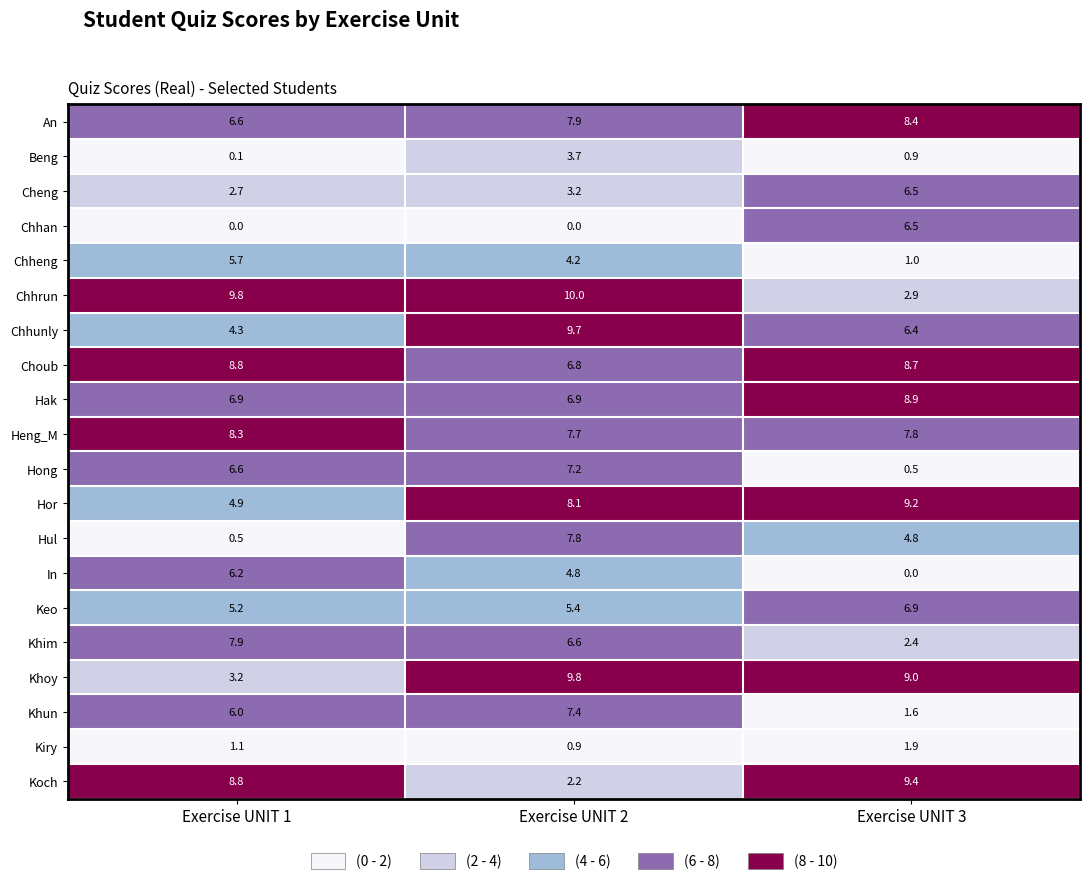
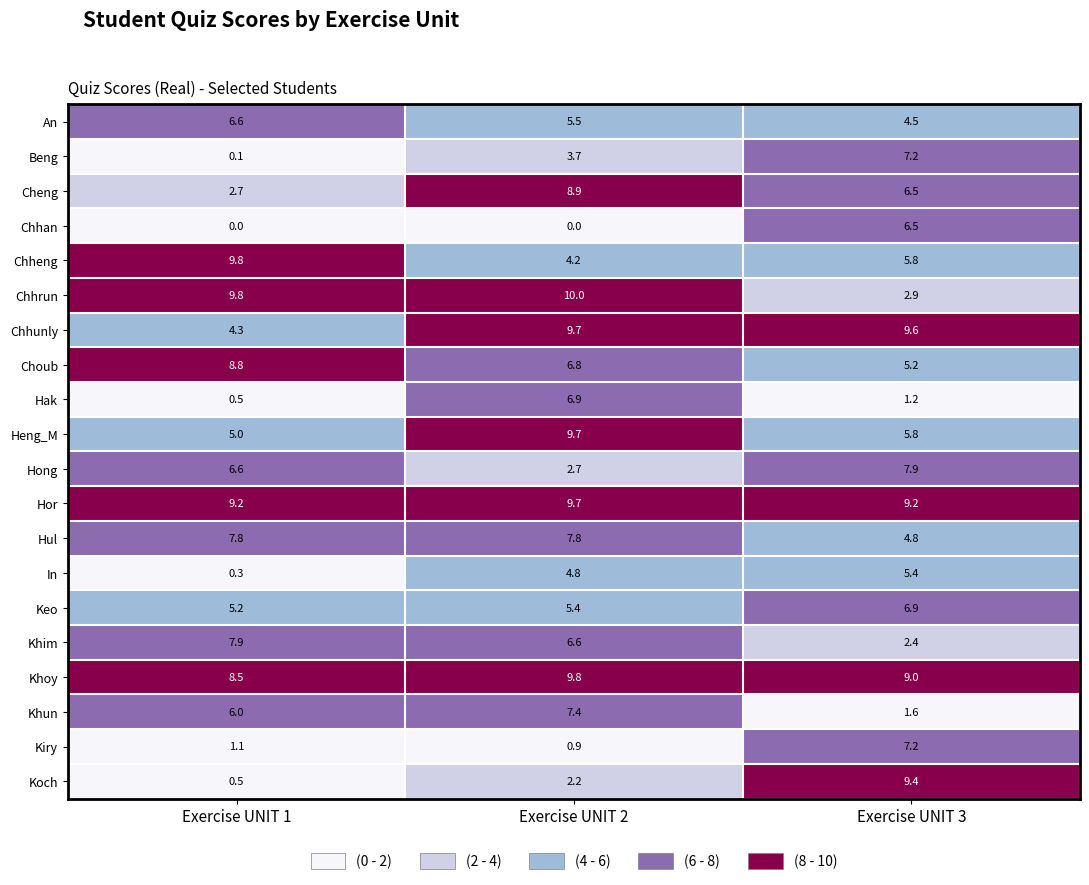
  {
    "An": {
      "Exercise UNIT 1": 6.6,
-     "Exercise UNIT 2": 7.9,
-     "Exercise UNIT 3": 8.4
+     "Exercise UNIT 2": 5.5,
+     "Exercise UNIT 3": 4.5
    },
    "Beng": {
      "Exercise UNIT 1": 0.1,
      "Exercise UNIT 2": 3.7,
-     "Exercise UNIT 3": 0.9
+     "Exercise UNIT 3": 7.2
    },
    "Cheng": {
      "Exercise UNIT 1": 2.7,
-     "Exercise UNIT 2": 3.2,
+     "Exercise UNIT 2": 8.9,
      "Exercise UNIT 3": 6.5
    },
    "Chhan": {
      "Exercise UNIT 1": 0.0,
      "Exercise UNIT 2": 0.0,
      "Exercise UNIT 3": 6.5
    },
    "Chheng": {
-     "Exercise UNIT 1": 5.7,
+     "Exercise UNIT 1": 9.8,
      "Exercise UNIT 2": 4.2,
-     "Exercise UNIT 3": 1.0
+     "Exercise UNIT 3": 5.8
    },
    "Chhrun": {
      "Exercise UNIT 1": 9.8,
      "Exercise UNIT 2": 10.0,
      "Exercise UNIT 3": 2.9
    },
    "Chhunly": {
      "Exercise UNIT 1": 4.3,
      "Exercise UNIT 2": 9.7,
-     "Exercise UNIT 3": 6.4
+     "Exercise UNIT 3": 9.6
    },
    "Choub": {
      "Exercise UNIT 1": 8.8,
      "Exercise UNIT 2": 6.8,
-     "Exercise UNIT 3": 8.7
+     "Exercise UNIT 3": 5.2
    },
    "Hak": {
-     "Exercise UNIT 1": 6.9,
+     "Exercise UNIT 1": 0.5,
      "Exercise UNIT 2": 6.9,
-     "Exercise UNIT 3": 8.9
+     "Exercise UNIT 3": 1.2
    },
    "Heng_M": {
-     "Exercise UNIT 1": 8.3,
-     "Exercise UNIT 2": 7.7,
-     "Exercise UNIT 3": 7.8
+     "Exercise UNIT 1": 5.0,
+     "Exercise UNIT 2": 9.7,
+     "Exercise UNIT 3": 5.8
    },
    "Hong": {
      "Exercise UNIT 1": 6.6,
-     "Exercise UNIT 2": 7.2,
-     "Exercise UNIT 3": 0.5
+     "Exercise UNIT 2": 2.7,
+     "Exercise UNIT 3": 7.9
    },
    "Hor": {
-     "Exercise UNIT 1": 4.9,
-     "Exercise UNIT 2": 8.1,
+     "Exercise UNIT 1": 9.2,
+     "Exercise UNIT 2": 9.7,
      "Exercise UNIT 3": 9.2
    },
    "Hul": {
-     "Exercise UNIT 1": 0.5,
+     "Exercise UNIT 1": 7.8,
      "Exercise UNIT 2": 7.8,
      "Exercise UNIT 3": 4.8
    },
    "In": {
-     "Exercise UNIT 1": 6.2,
+     "Exercise UNIT 1": 0.3,
      "Exercise UNIT 2": 4.8,
-     "Exercise UNIT 3": 0.0
+     "Exercise UNIT 3": 5.4
    },
    "Keo": {
      "Exercise UNIT 1": 5.2,
      "Exercise UNIT 2": 5.4,
      "Exercise UNIT 3": 6.9
    },
    "Khim": {
      "Exercise UNIT 1": 7.9,
      "Exercise UNIT 2": 6.6,
      "Exercise UNIT 3": 2.4
    },
    "Khoy": {
-     "Exercise UNIT 1": 3.2,
+     "Exercise UNIT 1": 8.5,
      "Exercise UNIT 2": 9.8,
      "Exercise UNIT 3": 9.0
    },
    "Khun": {
      "Exercise UNIT 1": 6.0,
      "Exercise UNIT 2": 7.4,
      "Exercise UNIT 3": 1.6
    },
    "Kiry": {
      "Exercise UNIT 1": 1.1,
      "Exercise UNIT 2": 0.9,
-     "Exercise UNIT 3": 1.9
+     "Exercise UNIT 3": 7.2
    },
    "Koch": {
-     "Exercise UNIT 1": 8.8,
+     "Exercise UNIT 1": 0.5,
      "Exercise UNIT 2": 2.2,
      "Exercise UNIT 3": 9.4
    }
  }
